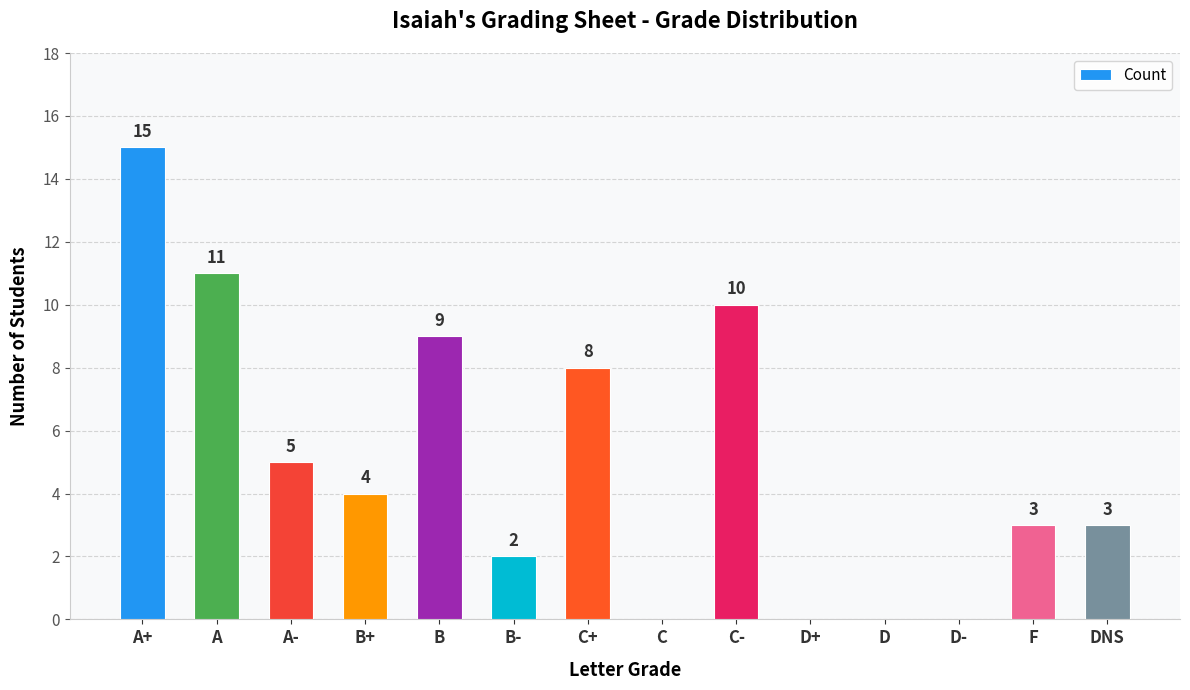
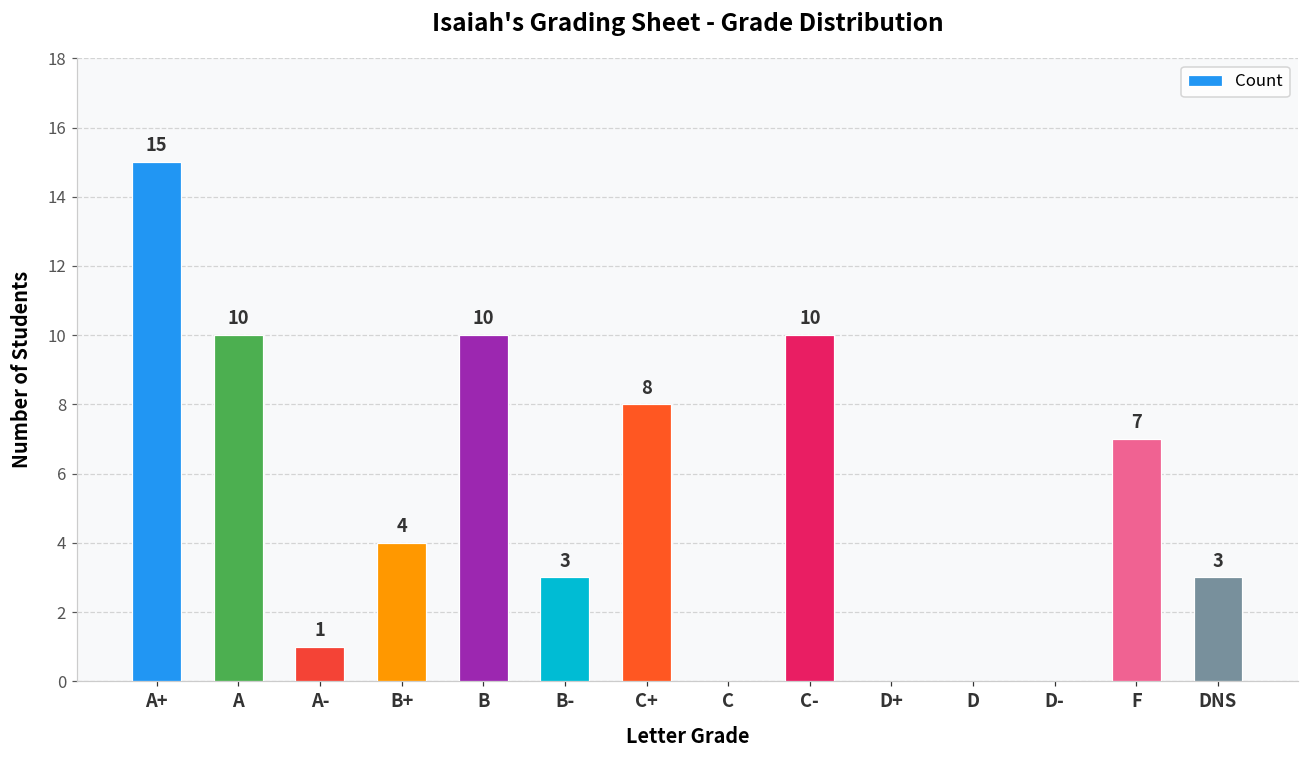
  {
    "A+": 15,
-   "A": 11,
-   "A-": 5,
+   "A": 10,
+   "A-": 1,
    "B+": 4,
-   "B": 9,
-   "B-": 2,
+   "B": 10,
+   "B-": 3,
    "C+": 8,
    "C-": 10,
-   "F": 3,
+   "F": 7,
    "DNS": 3
  }
